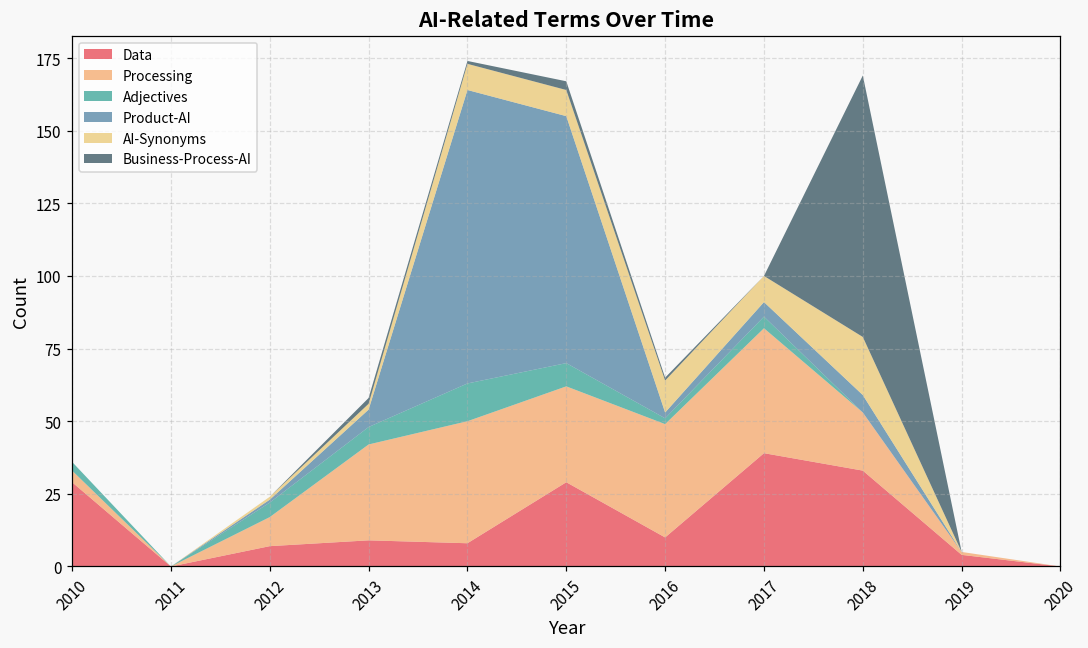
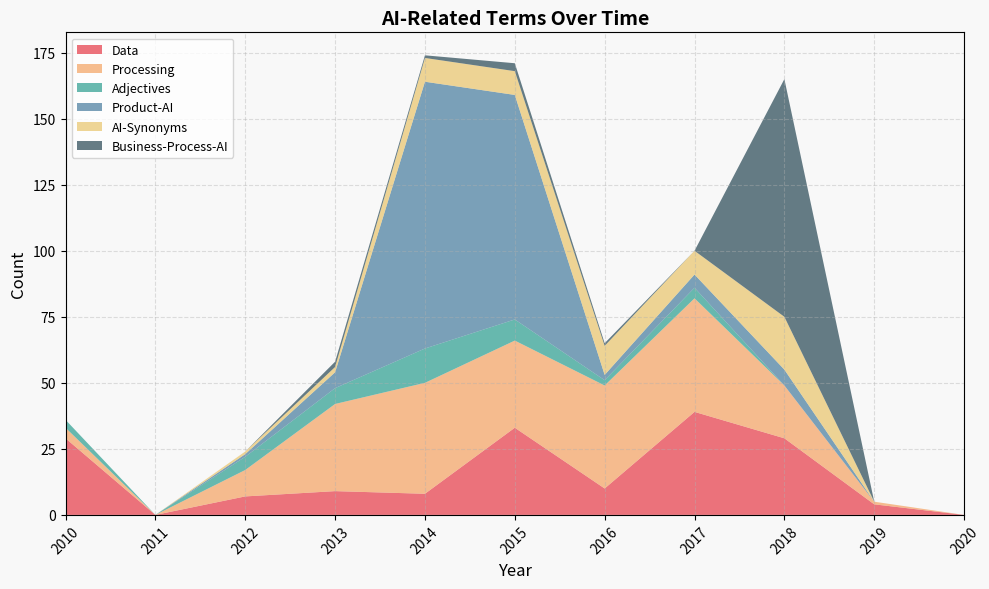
  {
    "Data": {
      "2010": 29,
      "2012": 7,
      "2013": 9,
      "2014": 8,
-     "2015": 29,
+     "2015": 33,
      "2016": 10,
      "2017": 39,
-     "2018": 33,
+     "2018": 29,
      "2019": 4
    },
    "Business-Process-AI": {
      "2013": 2,
      "2014": 1,
      "2015": 3,
      "2016": 1,
      "2018": 90
    }
  }
